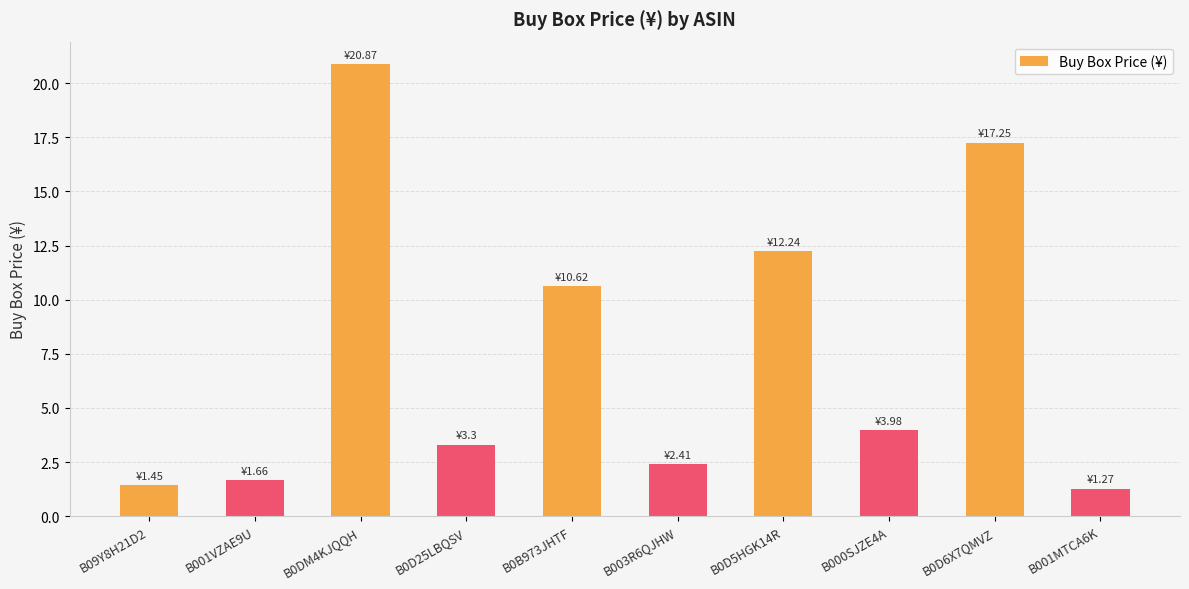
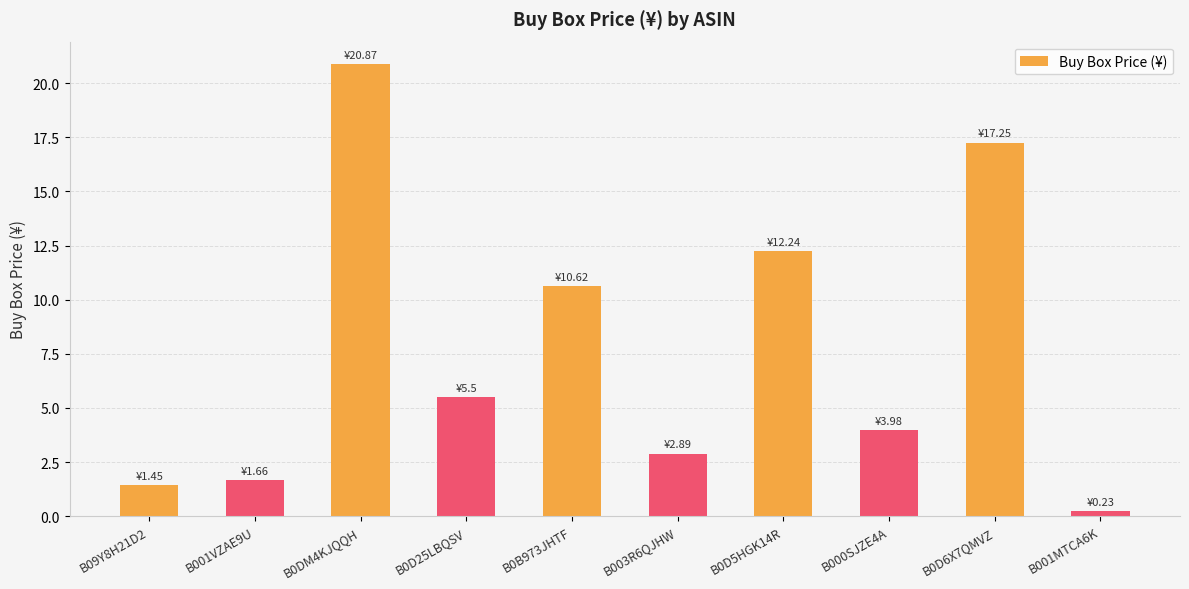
  {
    "B09Y8H21D2": "¥1.45",
    "B001VZAE9U": "¥1.66",
    "B0DM4KJQQH": "¥20.87",
-   "B0D25LBQSV": "¥3.3",
+   "B0D25LBQSV": "¥5.5",
    "B0B973JHTF": "¥10.62",
-   "B003R6QJHW": "¥2.41",
+   "B003R6QJHW": "¥2.89",
    "B0D5HGK14R": "¥12.24",
    "B000SJZE4A": "¥3.98",
    "B0D6X7QMVZ": "¥17.25",
-   "B001MTCA6K": "¥1.27"
+   "B001MTCA6K": "¥0.23"
  }
